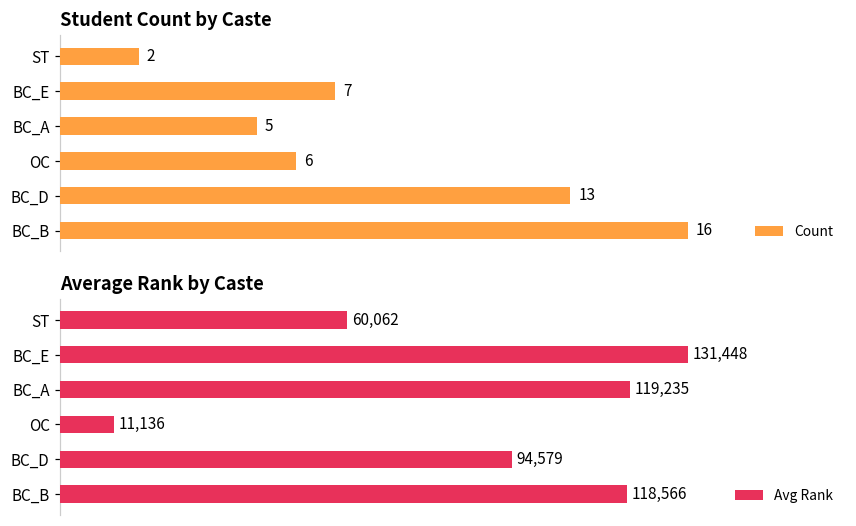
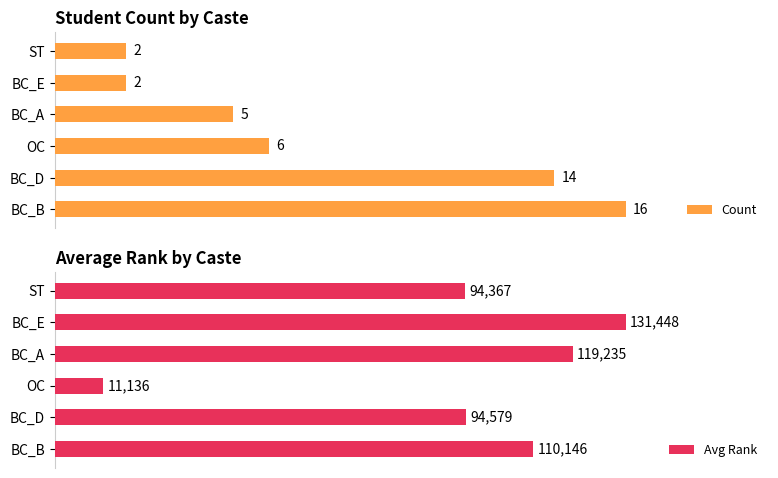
  {
    "Student Count by Caste": {
      "ST": "2",
-     "BC_E": "7",
+     "BC_E": "2",
      "BC_A": "5",
      "OC": "6",
-     "BC_D": "13",
+     "BC_D": "14",
      "BC_B": "16"
    },
    "Average Rank by Caste": {
-     "ST": "60,062",
+     "ST": "94,367",
      "BC_E": "131,448",
      "BC_A": "119,235",
      "OC": "11,136",
      "BC_D": "94,579",
-     "BC_B": "118,566"
+     "BC_B": "110,146"
    }
  }
